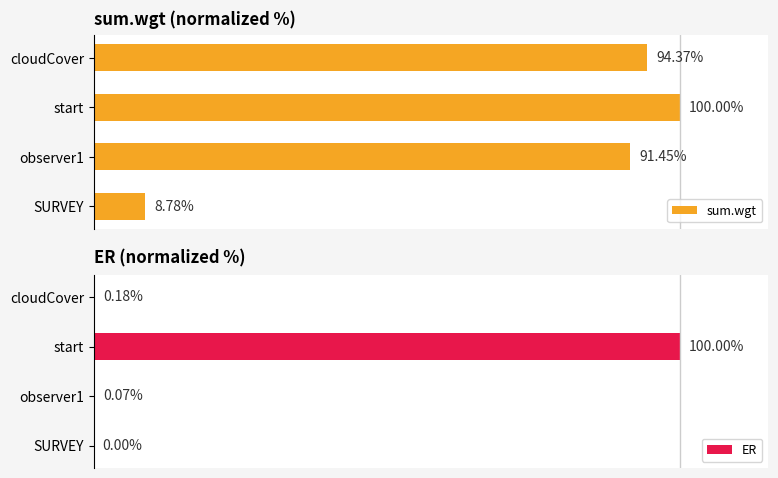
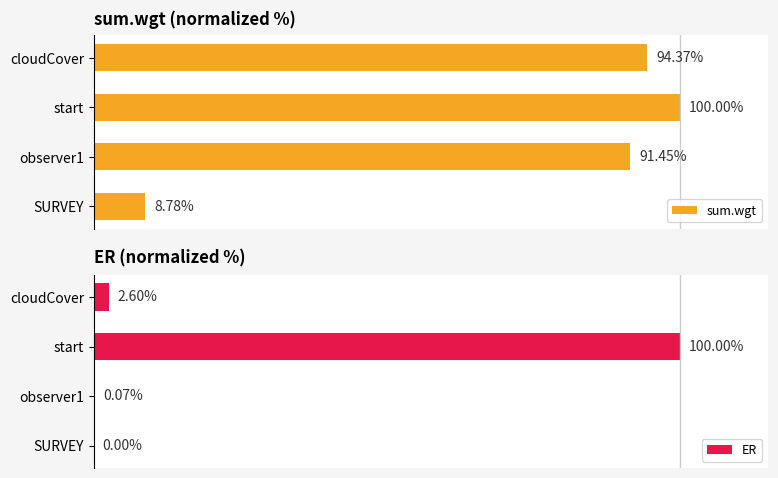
  {
    "sum.wgt (normalized %)": {
      "cloudCover": "94.37%",
      "start": "100.00%",
      "observer1": "91.45%",
      "SURVEY": "8.78%"
    },
    "ER (normalized %)": {
-     "cloudCover": "0.18%",
+     "cloudCover": "2.60%",
      "start": "100.00%",
      "observer1": "0.07%",
      "SURVEY": "0.00%"
    }
  }
